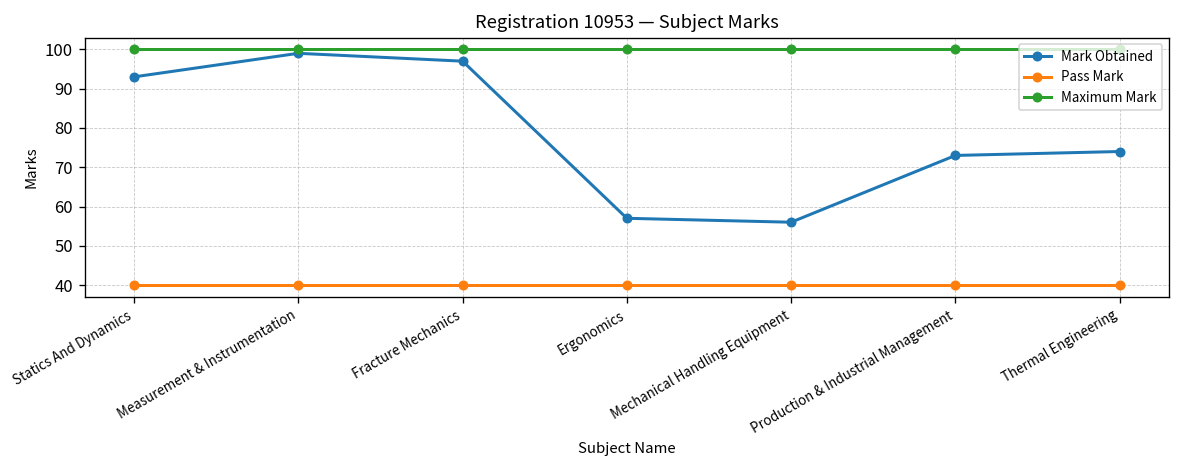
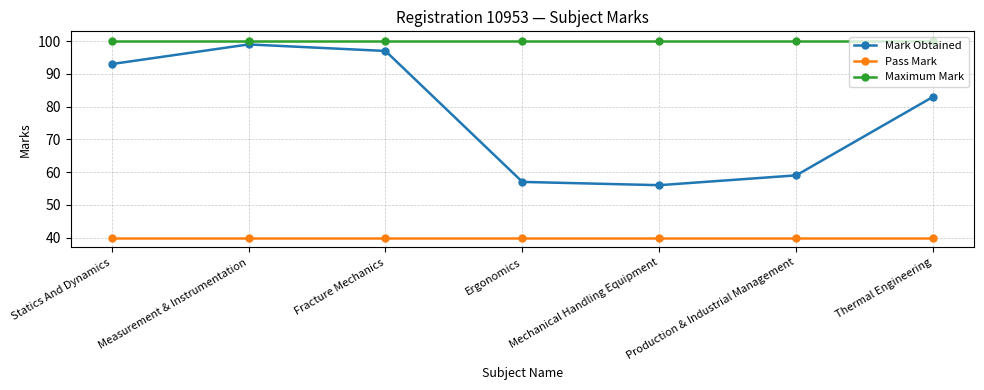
  {
    "Mark Obtained": {
      "Statics And Dynamics": 93,
      "Measurement & Instrumentation": 99,
      "Fracture Mechanics": 97,
      "Ergonomics": 57,
      "Mechanical Handling Equipment": 56,
-     "Production & Industrial Management": 73,
-     "Thermal Engineering": 74
+     "Production & Industrial Management": 59,
+     "Thermal Engineering": 83
    },
    "Pass Mark": {
      "Statics And Dynamics": 40,
      "Measurement & Instrumentation": 40,
      "Fracture Mechanics": 40,
      "Ergonomics": 40,
      "Mechanical Handling Equipment": 40,
      "Production & Industrial Management": 40,
      "Thermal Engineering": 40
    },
    "Maximum Mark": {
      "Statics And Dynamics": 100,
      "Measurement & Instrumentation": 100,
      "Fracture Mechanics": 100,
      "Ergonomics": 100,
      "Mechanical Handling Equipment": 100,
      "Production & Industrial Management": 100
    }
  }
